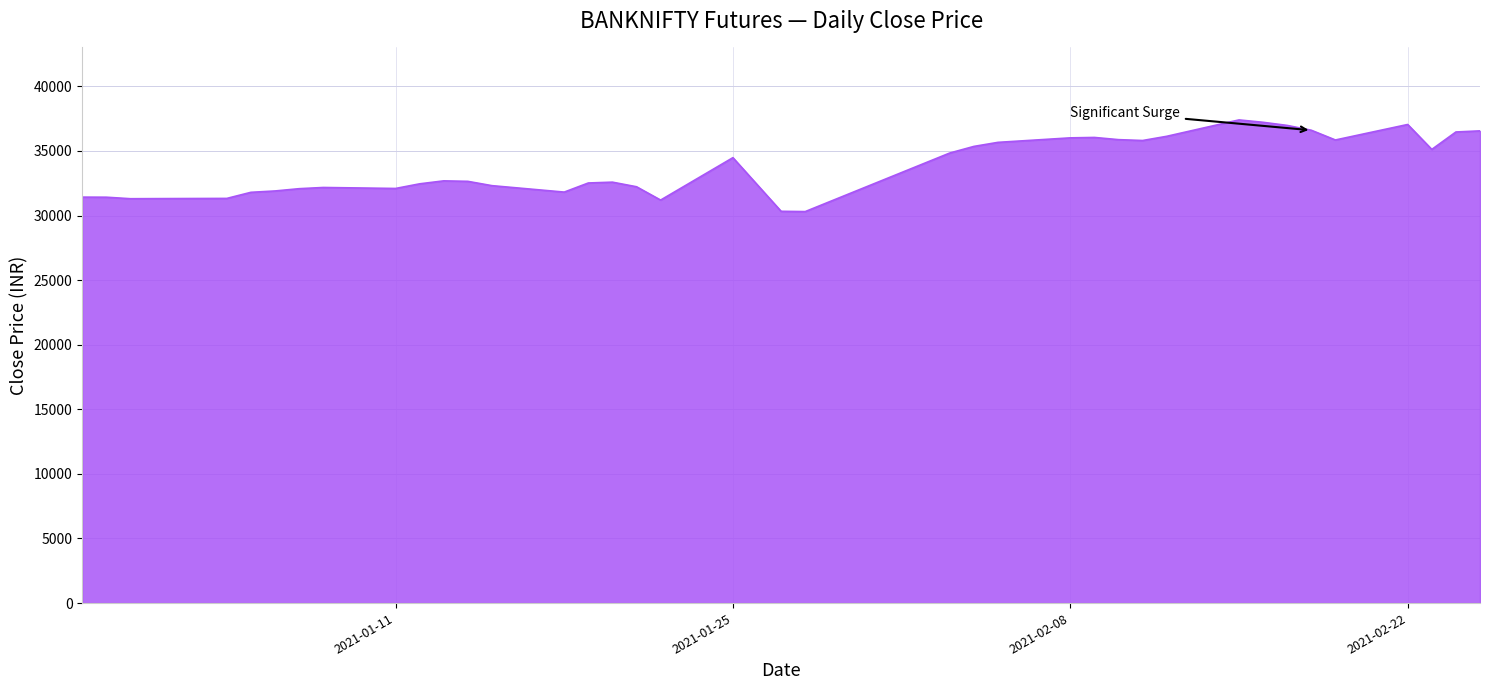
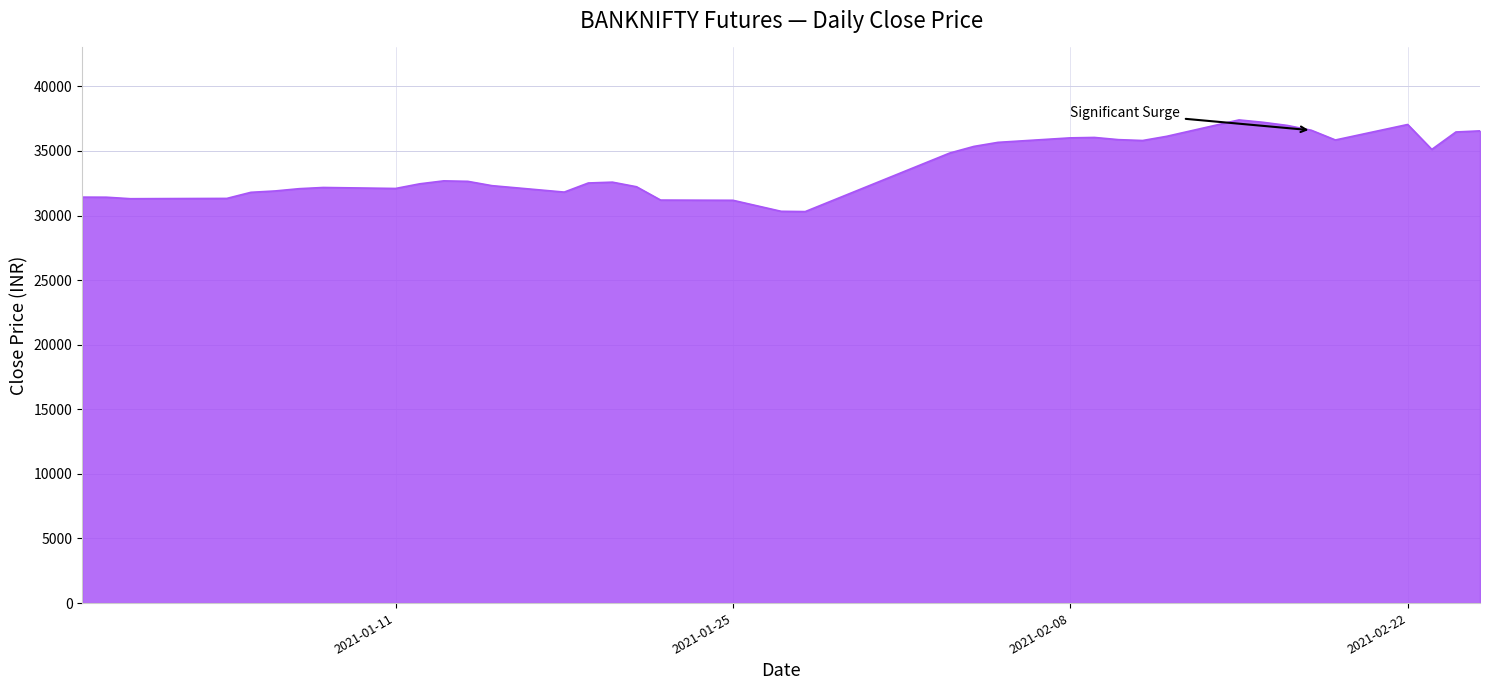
  {
    "2021-01-11": 32100,
-   "2021-01-25": 34500,
+   "2021-01-25": 31200,
    "2021-02-08": 36000,
    "2021-02-22": 37000
  }
